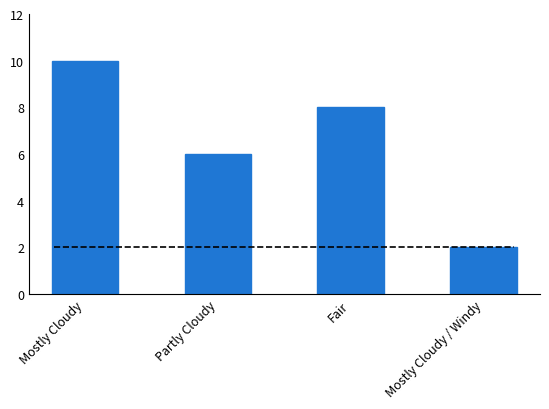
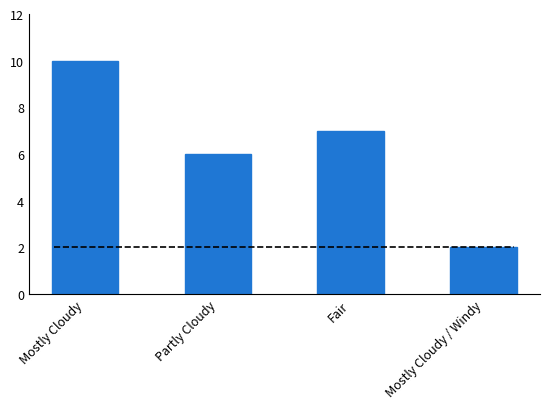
  {
    "Mostly Cloudy": 10,
    "Partly Cloudy": 6,
-   "Fair": 8,
+   "Fair": 7,
    "Mostly Cloudy / Windy": 2
  }
